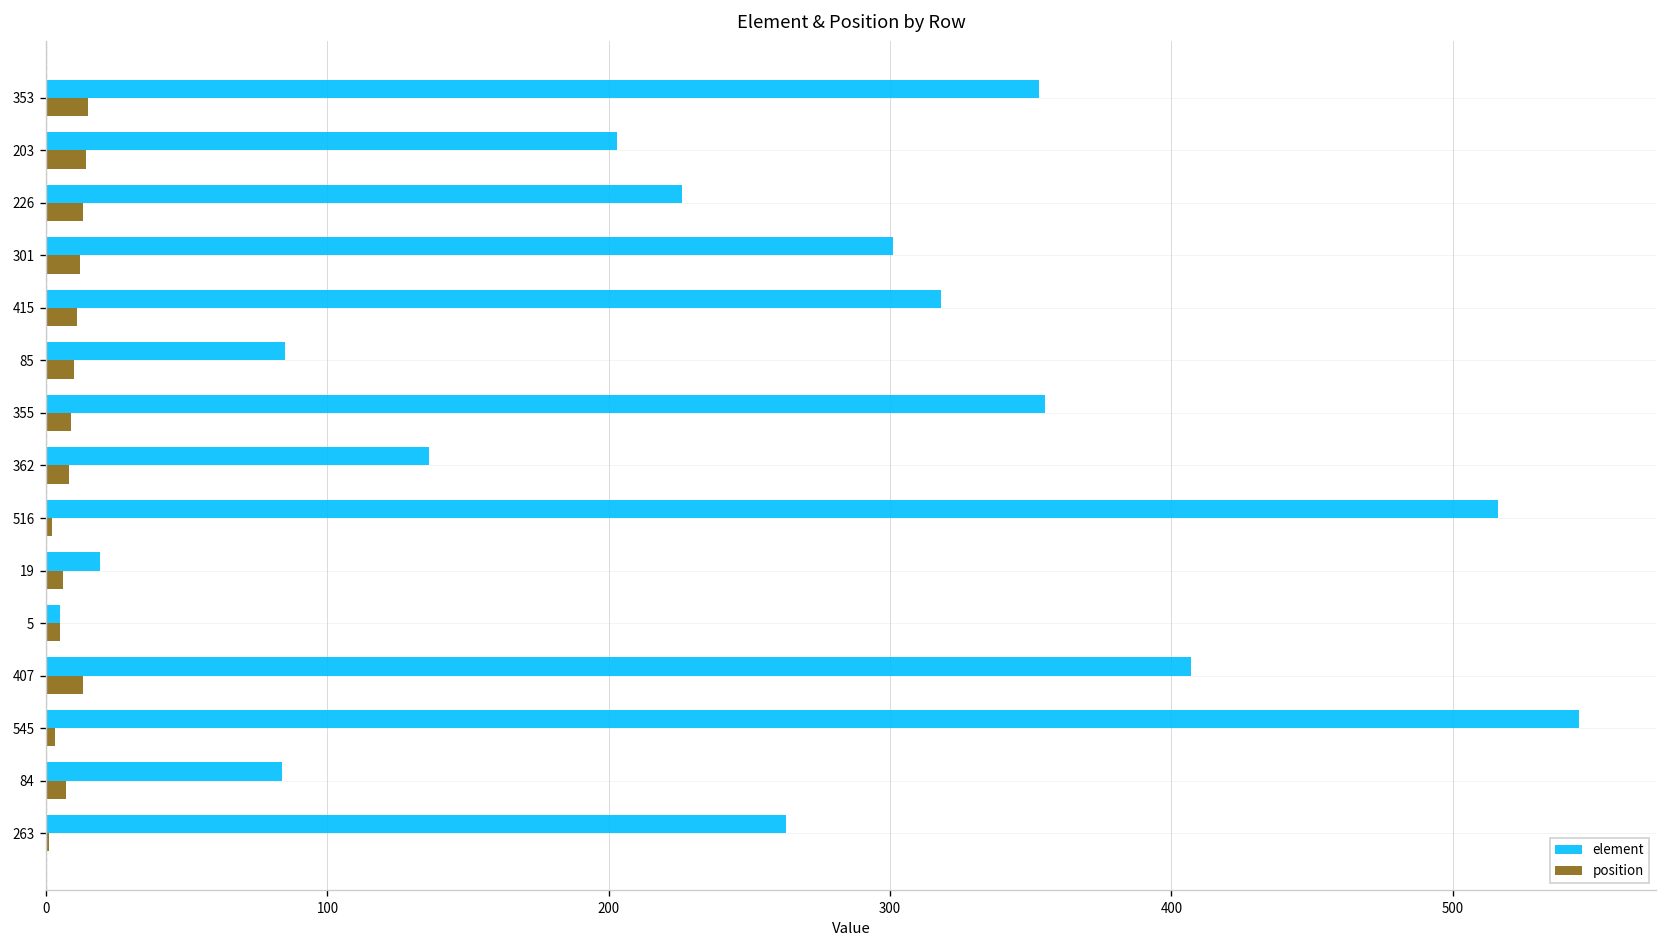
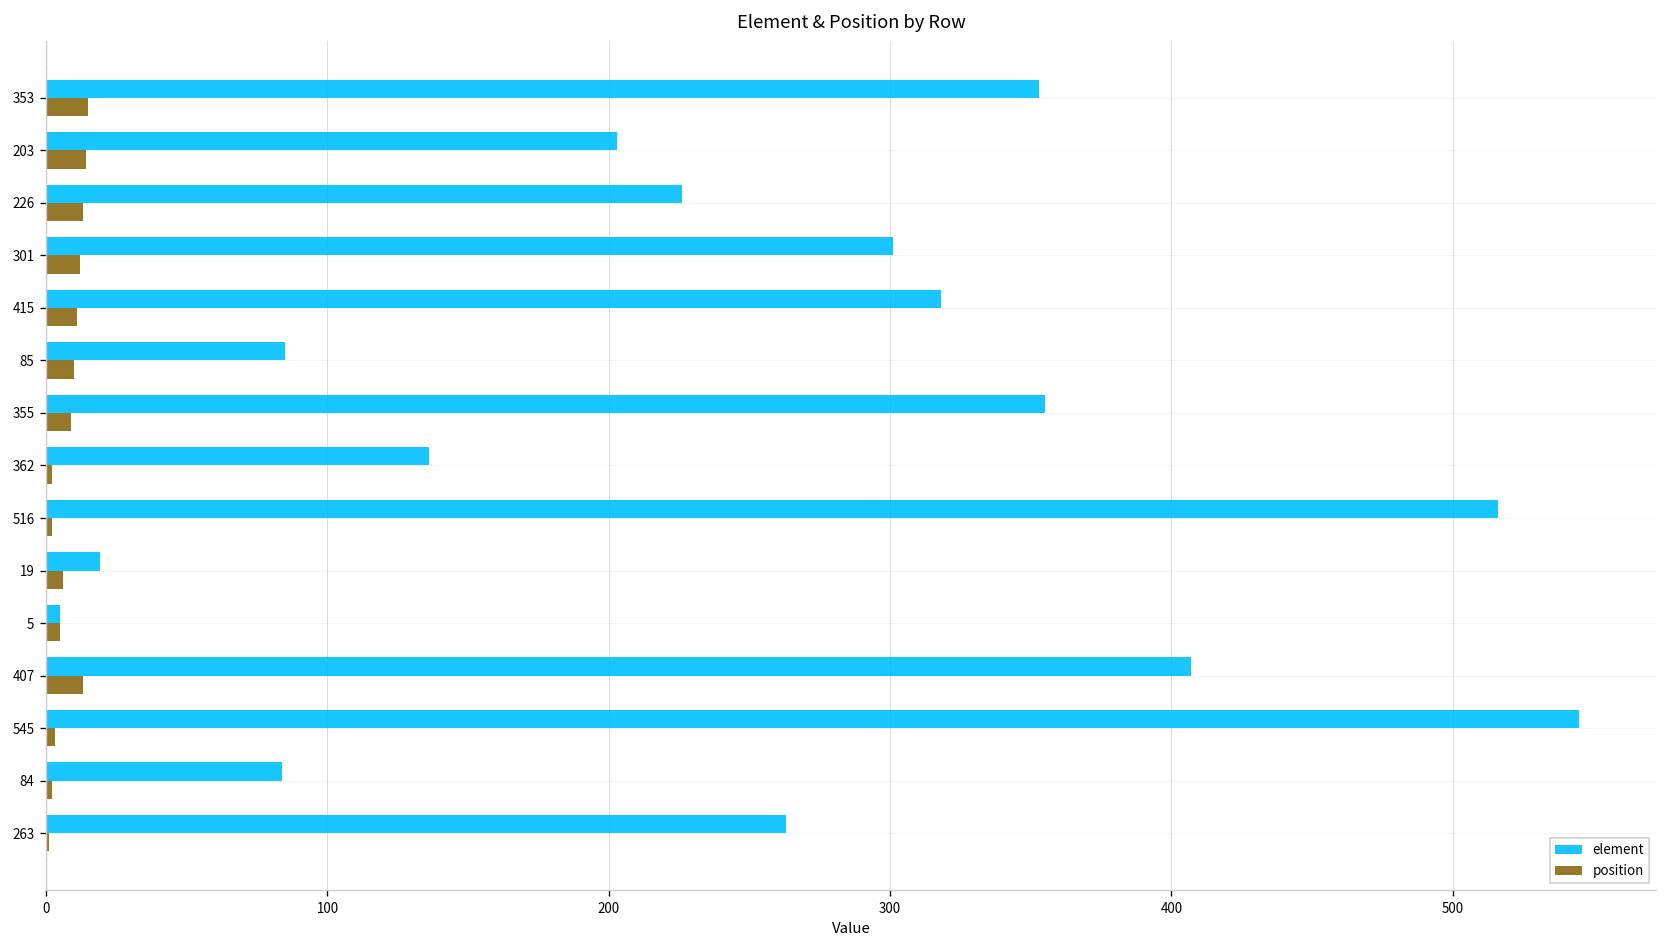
  {
    "element": {
      "353": 353,
      "203": 203,
      "226": 226,
      "301": 301,
      "415": 318,
      "85": 85,
      "355": 355,
      "362": 136,
      "516": 516,
      "19": 19,
      "5": 5,
      "407": 407,
      "545": 545,
      "84": 84,
      "263": 263
    },
    "position": {
      "353": 15,
      "203": 14,
      "226": 13,
      "301": 12,
      "415": 11,
      "85": 10,
      "355": 9,
-     "362": 8,
+     "362": 2,
      "516": 2,
      "19": 6,
      "5": 5,
      "407": 13,
      "545": 3,
-     "84": 7
+     "84": 2
    }
  }
